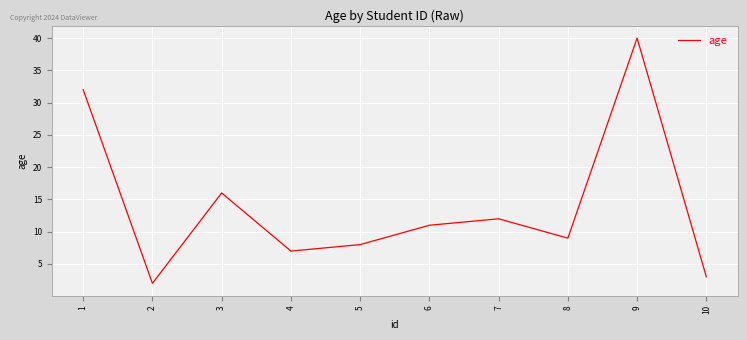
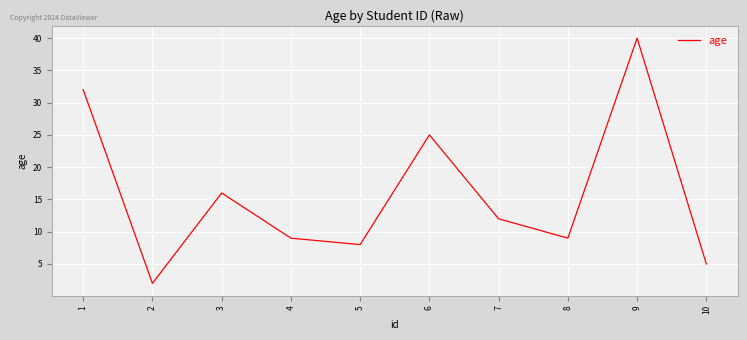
  {
    "1": 32,
    "2": 2,
    "3": 16,
-   "4": 7,
+   "4": 9,
    "5": 8,
-   "6": 11,
+   "6": 25,
    "7": 12,
    "8": 9,
    "9": 40,
-   "10": 3
+   "10": 5
  }
